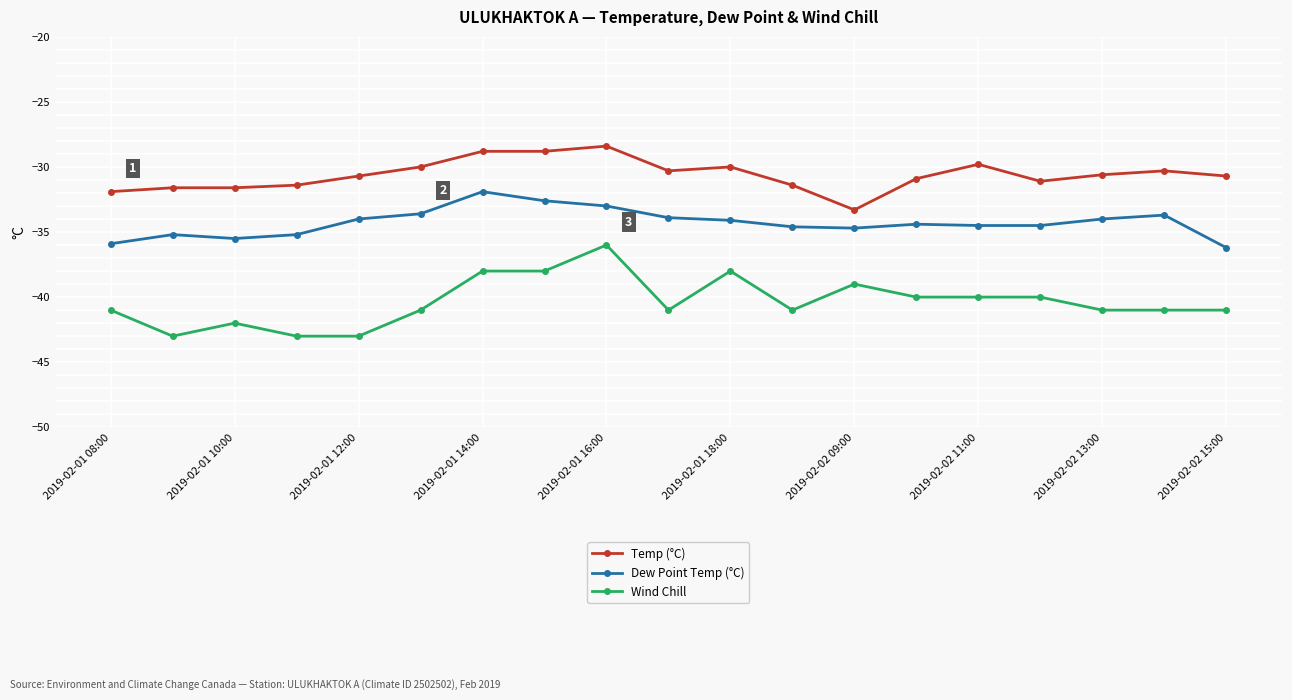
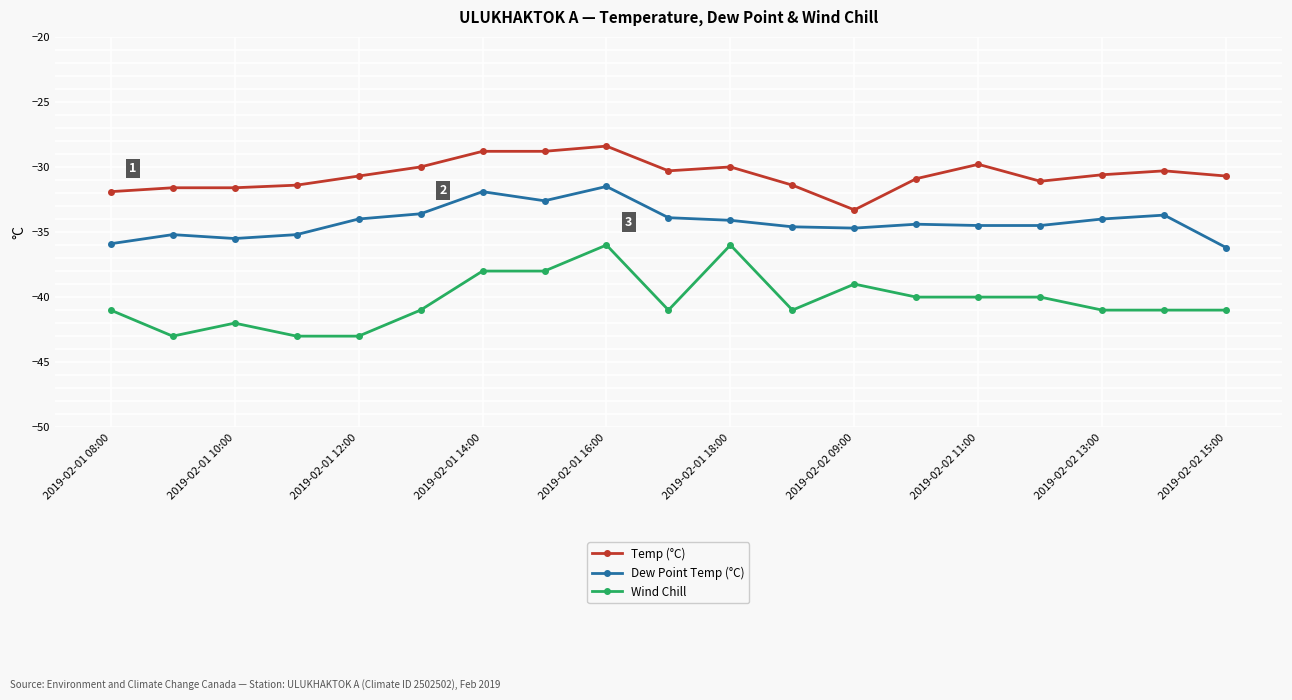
  {
    "Temp (°C)": {
      "2019-02-01 10:00": -31.6,
      "2019-02-01 12:00": -30.7,
      "2019-02-01 14:00": -28.8,
      "2019-02-01 16:00": -28.4,
      "2019-02-01 18:00": -30.0,
      "2019-02-02 09:00": -33.3,
      "2019-02-02 11:00": -29.8,
      "2019-02-02 13:00": -30.6,
      "2019-02-02 15:00": -30.7
    },
    "Dew Point Temp (°C)": {
      "2019-02-01 08:00": -35.9,
      "2019-02-01 10:00": -35.5,
      "2019-02-01 12:00": -34.0,
      "2019-02-01 14:00": -31.9,
-     "2019-02-01 16:00": -33.0,
+     "2019-02-01 16:00": -31.5,
      "2019-02-01 18:00": -34.1,
      "2019-02-02 09:00": -34.7,
      "2019-02-02 11:00": -34.5,
      "2019-02-02 13:00": -34.0,
      "2019-02-02 15:00": -36.2
    },
    "Wind Chill": {
      "2019-02-01 08:00": -41,
      "2019-02-01 10:00": -42,
      "2019-02-01 12:00": -43,
      "2019-02-01 14:00": -38,
-     "2019-02-01 18:00": -38,
+     "2019-02-01 18:00": -36,
      "2019-02-02 09:00": -39,
      "2019-02-02 11:00": -40,
      "2019-02-02 13:00": -41,
      "2019-02-02 15:00": -41
    }
  }
